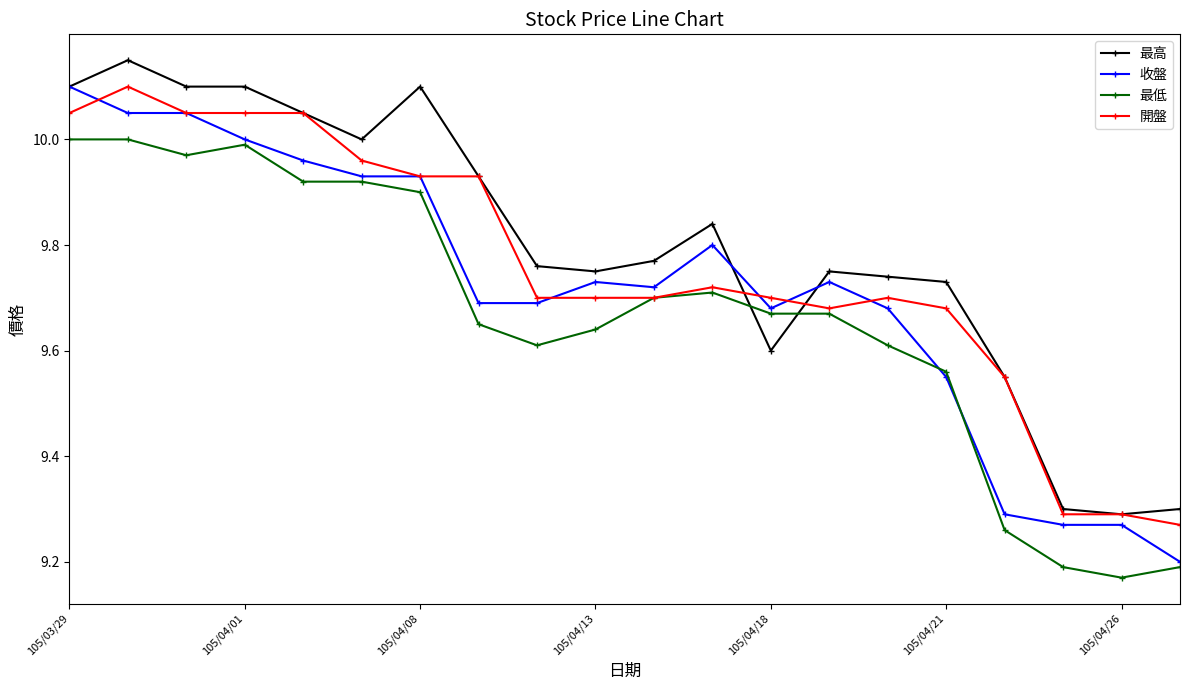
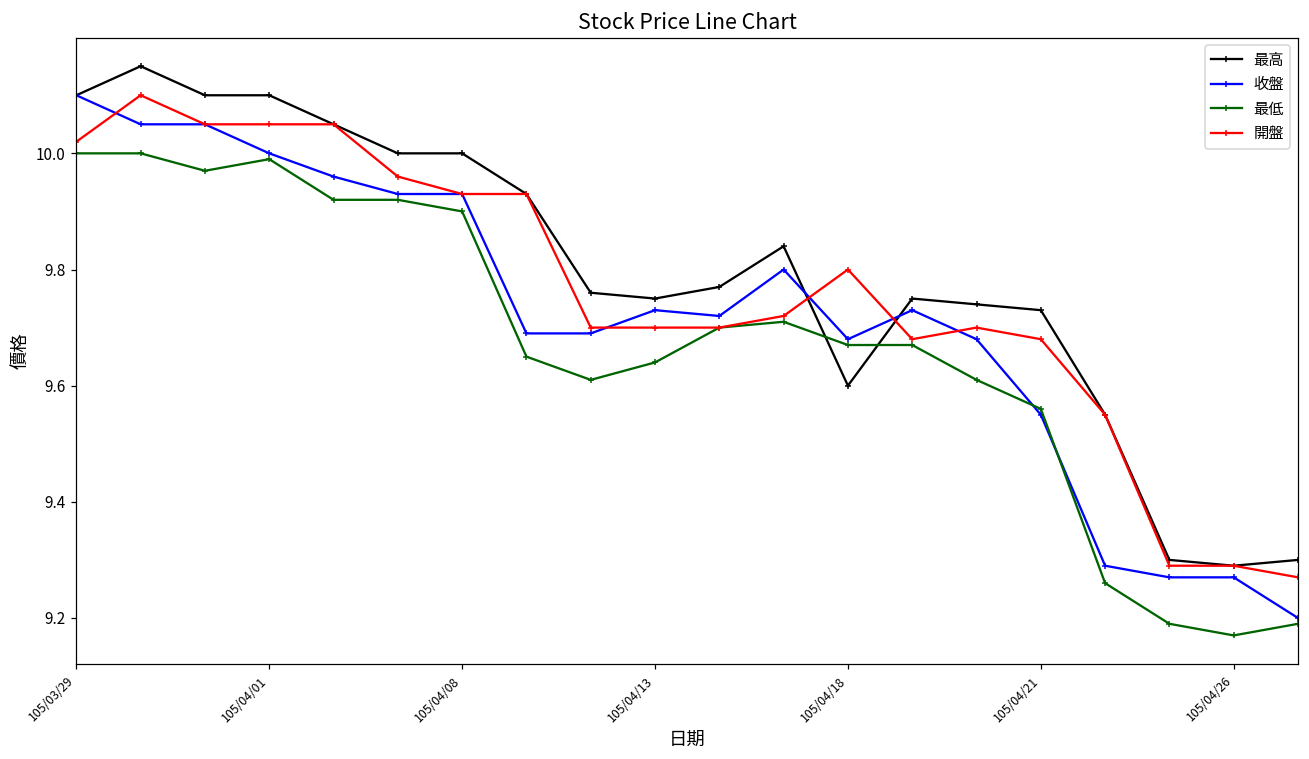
  {
    "最高": {
      "105/04/01": 10.1,
-     "105/04/08": 10.1,
+     "105/04/08": 10.0,
      "105/04/13": 9.75,
      "105/04/18": 9.6,
      "105/04/21": 9.73
    },
    "收盤": {
      "105/04/01": 10.00,
      "105/04/13": 9.73,
      "105/04/18": 9.68,
      "105/04/21": 9.55,
      "105/04/26": 9.27
    },
    "最低": {
      "105/03/29": 10.00,
      "105/04/01": 9.99,
      "105/04/08": 9.90,
      "105/04/13": 9.64,
      "105/04/18": 9.67,
      "105/04/21": 9.56,
      "105/04/26": 9.17
    },
    "開盤": {
-     "105/03/29": 10.05,
+     "105/03/29": 10.02,
      "105/04/01": 10.05,
      "105/04/13": 9.70,
-     "105/04/18": 9.7,
+     "105/04/18": 9.8,
      "105/04/21": 9.68
    }
  }
